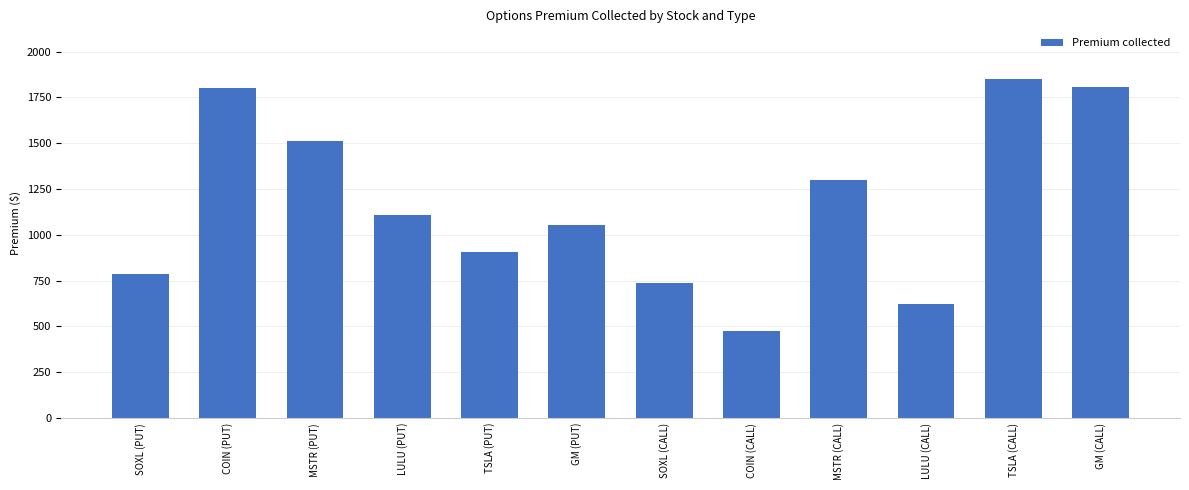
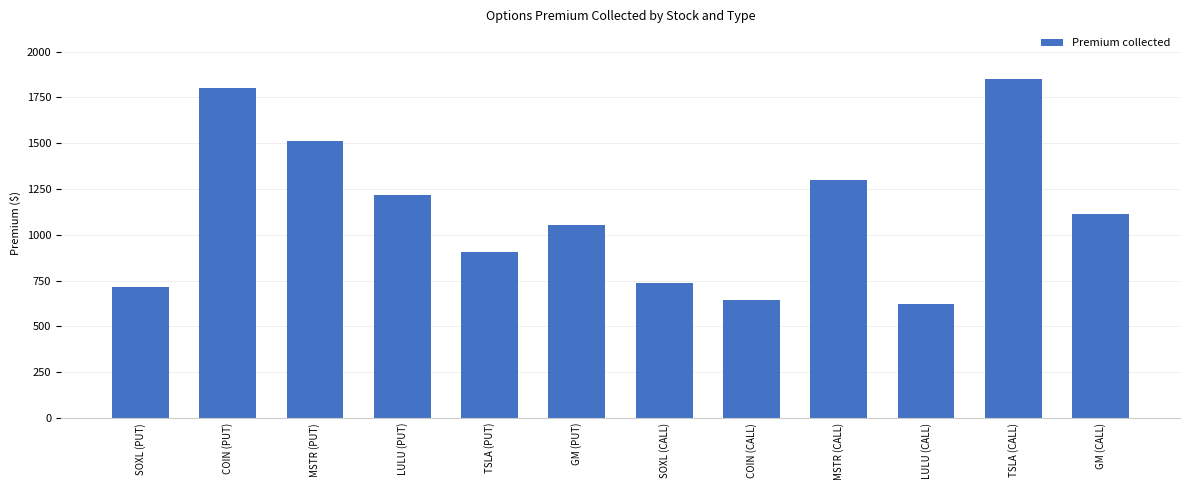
  {
-   "SOXL (PUT)": 780,
+   "SOXL (PUT)": 710,
    "COIN (PUT)": 1800,
    "MSTR (PUT)": 1510,
-   "LULU (PUT)": 1110,
+   "LULU (PUT)": 1220,
    "TSLA (PUT)": 910,
    "GM (PUT)": 1060,
    "SOXL (CALL)": 740,
-   "COIN (CALL)": 480,
+   "COIN (CALL)": 650,
    "MSTR (CALL)": 1300,
    "LULU (CALL)": 620,
    "TSLA (CALL)": 1850,
-   "GM (CALL)": 1810
+   "GM (CALL)": 1120
  }
